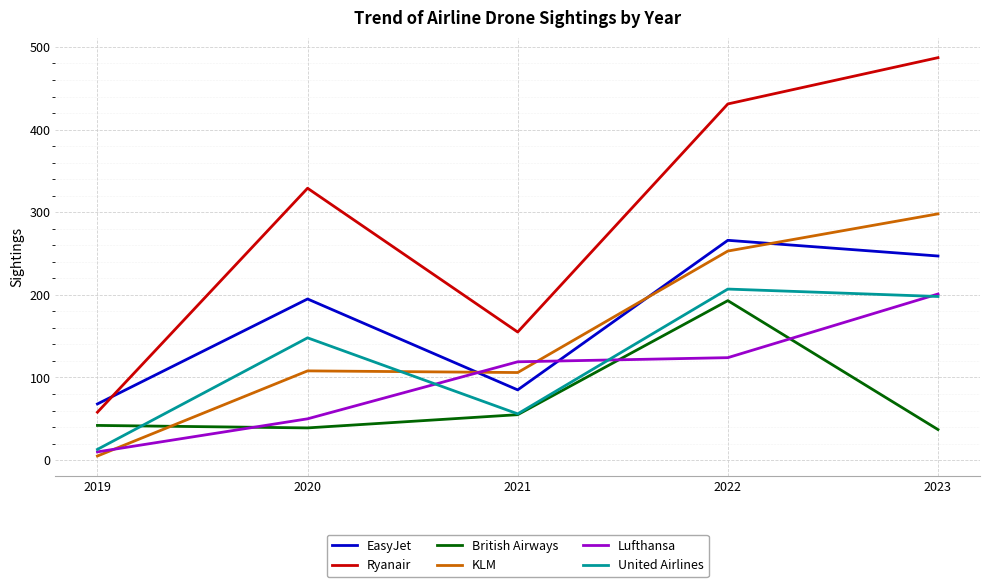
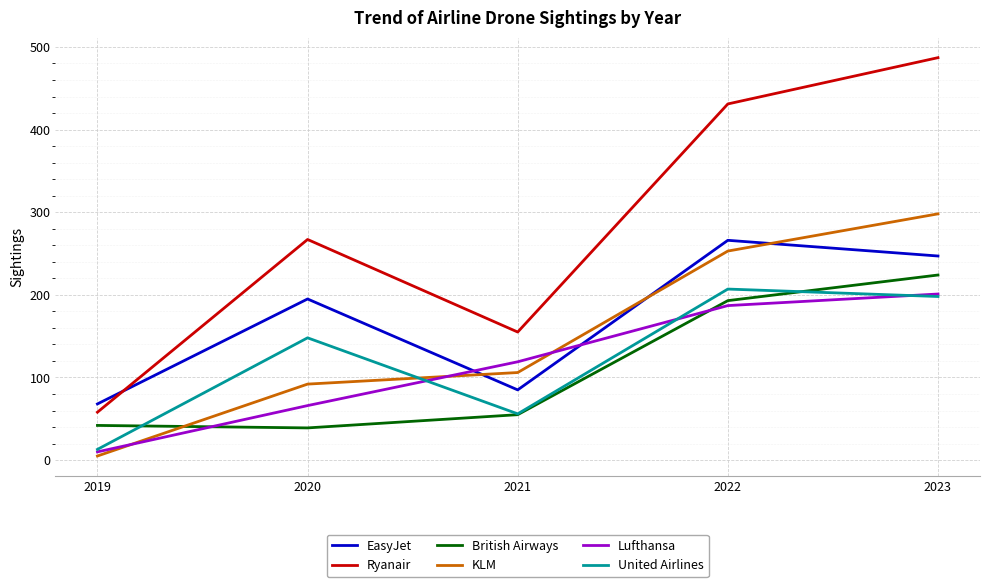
  {
    "EasyJet": {
      "2019": 70,
      "2020": 200,
      "2021": 90,
      "2022": 270,
      "2023": 250
    },
    "Ryanair": {
      "2019": 60,
-     "2020": 330,
+     "2020": 270,
      "2021": 160,
      "2022": 430,
      "2023": 490
    },
    "British Airways": {
      "2019": 40,
      "2020": 40,
      "2022": 190,
-     "2023": 40
+     "2023": 220
    },
    "KLM": {
      "2019": 10,
-     "2020": 110,
+     "2020": 90,
      "2021": 110,
      "2022": 250,
      "2023": 300
    },
    "Lufthansa": {
-     "2020": 50,
+     "2020": 70,
      "2021": 120,
-     "2022": 120
+     "2022": 190
    },
    "United Airlines": {
      "2020": 150,
      "2022": 210
    }
  }
